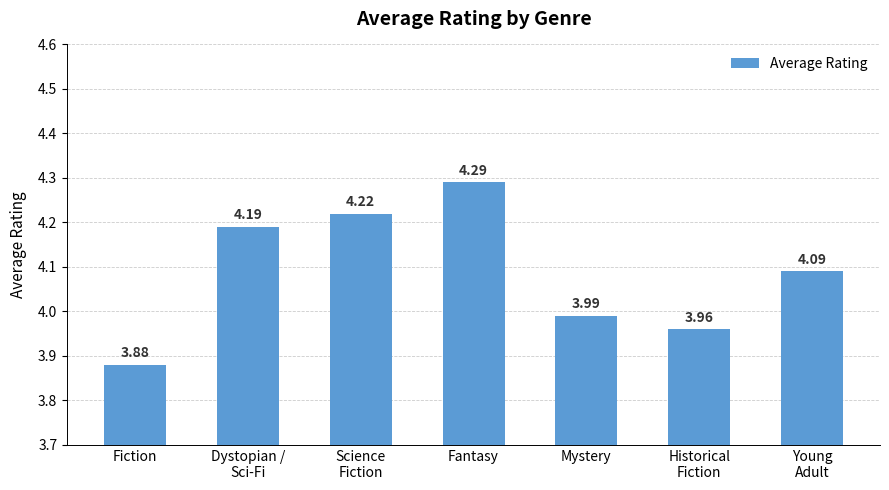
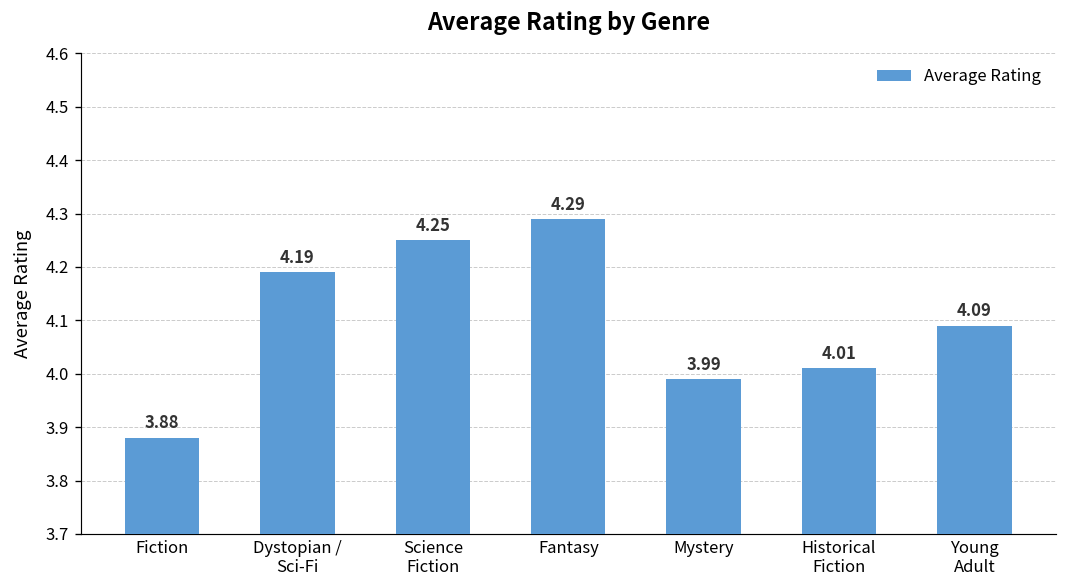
  {
    "Fiction": 3.88,
    "Dystopian / Sci-Fi": 4.19,
-   "Science Fiction": 4.22,
+   "Science Fiction": 4.25,
    "Fantasy": 4.29,
    "Mystery": 3.99,
-   "Historical Fiction": 3.96,
+   "Historical Fiction": 4.01,
    "Young Adult": 4.09
  }
